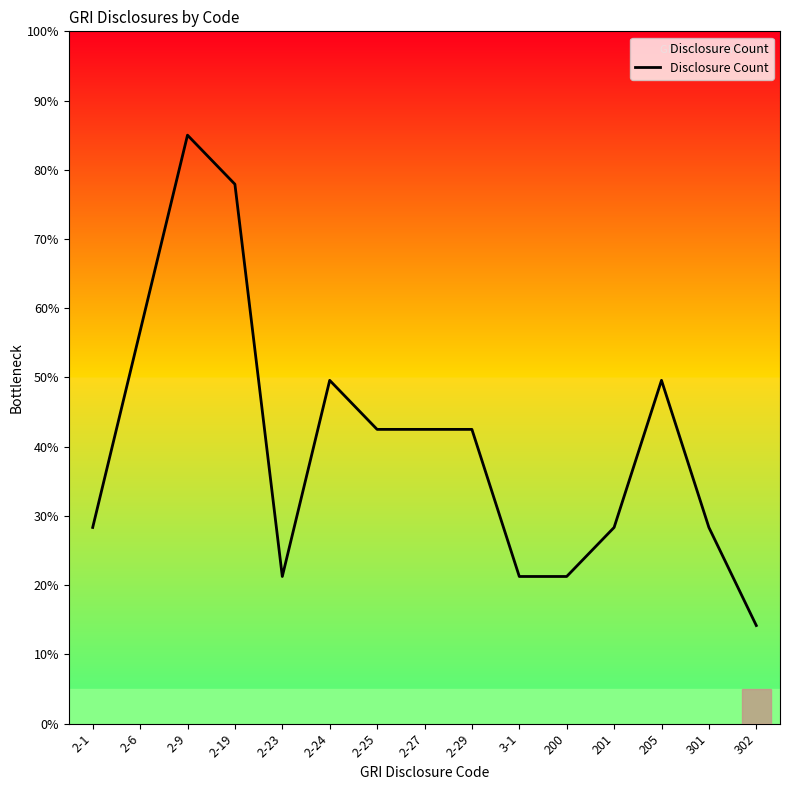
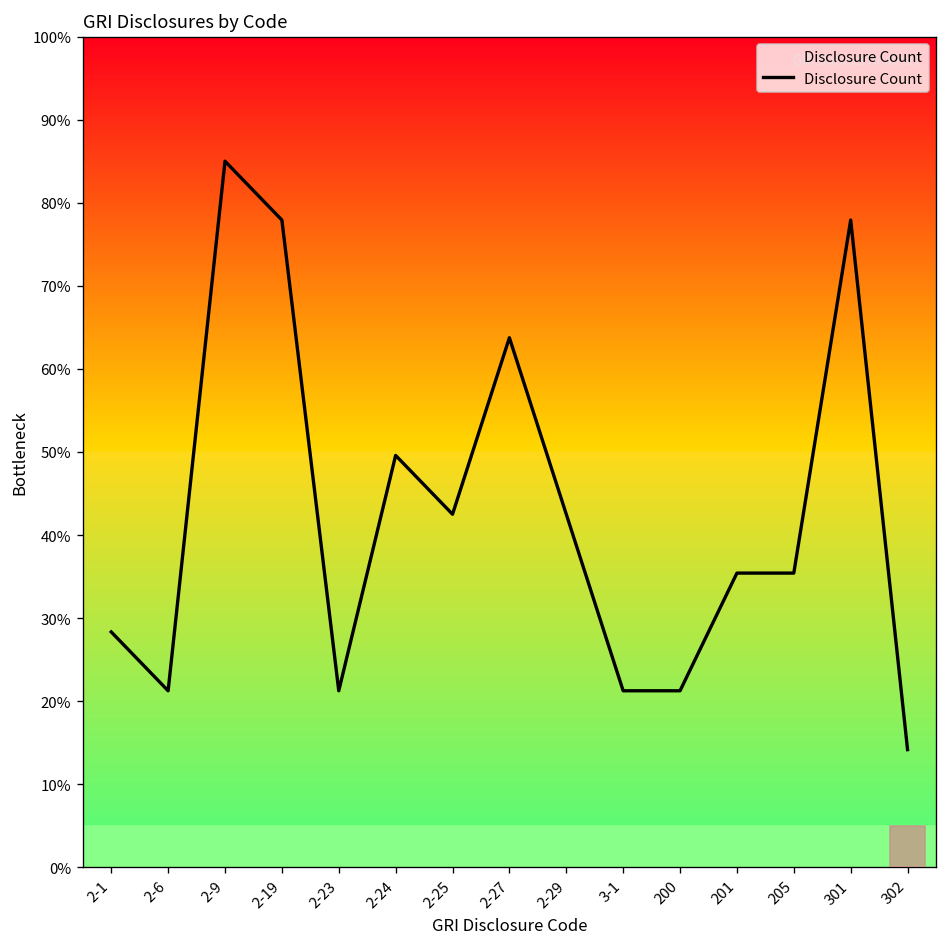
  {
    "Disclosure Count": {
      "2-1": "28%",
-     "2-6": "57%",
+     "2-6": "21%",
      "2-9": "85%",
      "2-19": "78%",
      "2-23": "21%",
      "2-24": "50%",
      "2-25": "43%",
-     "2-27": "43%",
+     "2-27": "64%",
      "2-29": "43%",
      "3-1": "21%",
      "200": "21%",
-     "201": "28%",
-     "205": "50%",
-     "301": "28%",
+     "201": "35%",
+     "205": "35%",
+     "301": "78%",
      "302": "14%"
    }
  }
